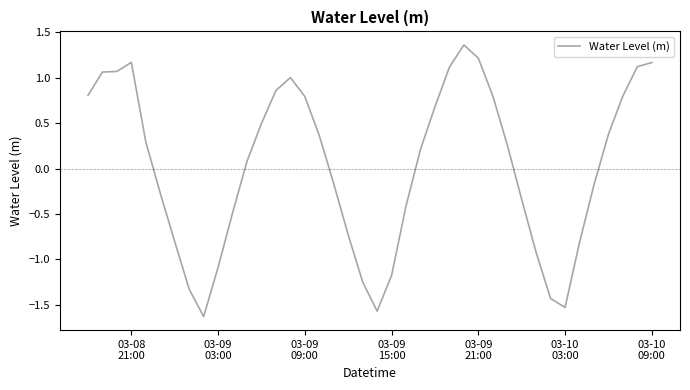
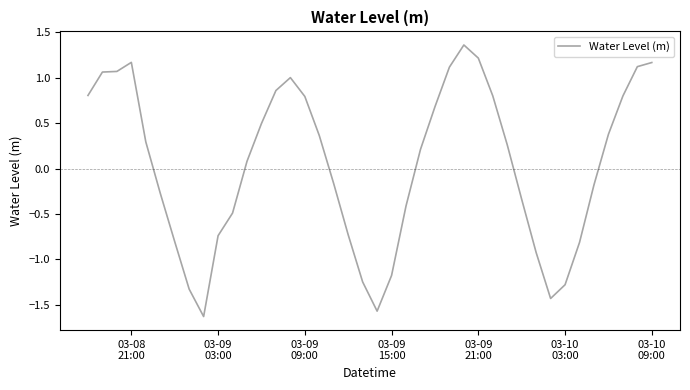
  {
    "03-08 21:00": 1.2,
-   "03-09 03:00": -1.1,
+   "03-09 03:00": -0.7,
    "03-09 09:00": 0.8,
    "03-09 15:00": -1.2,
    "03-09 21:00": 1.2,
-   "03-10 03:00": -1.5,
+   "03-10 03:00": -1.3,
    "03-10 09:00": 1.2
  }
